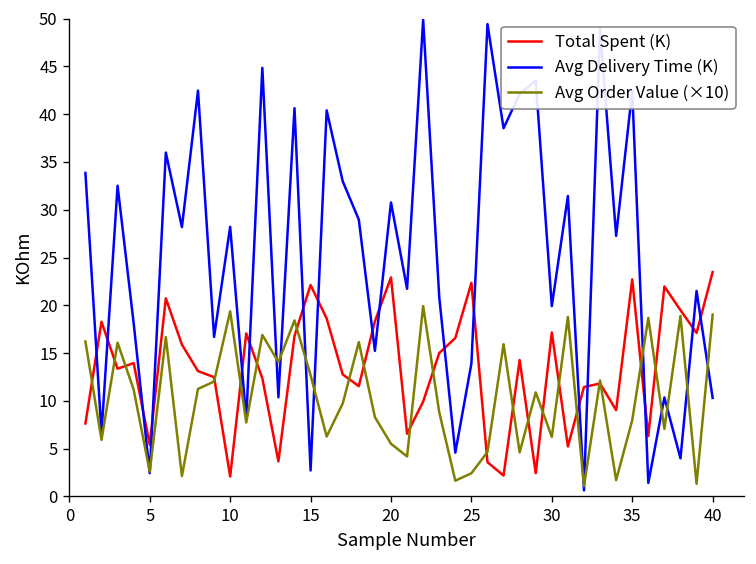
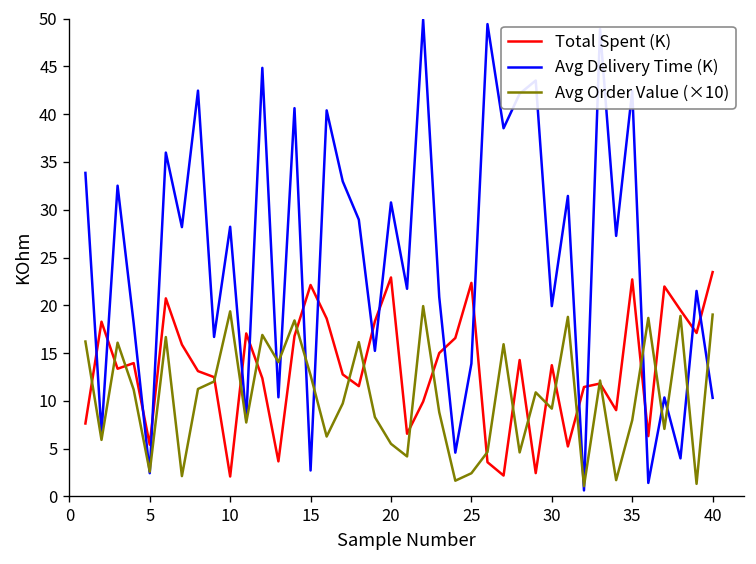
  {
    "Total Spent (K)": {
      "5": 5,
      "10": 2,
      "15": 22,
      "20": 23,
      "25": 22,
-     "30": 17,
+     "30": 14,
      "35": 23,
      "40": 23
    },
    "Avg Delivery Time (K)": {
      "10": 28,
      "15": 3,
      "20": 31,
      "25": 14,
      "30": 20,
      "40": 10
    },
    "Avg Order Value (×10)": {
      "10": 19,
      "15": 13,
      "20": 6,
      "25": 2,
-     "30": 6,
+     "30": 9,
      "35": 8,
      "40": 19
    }
  }
